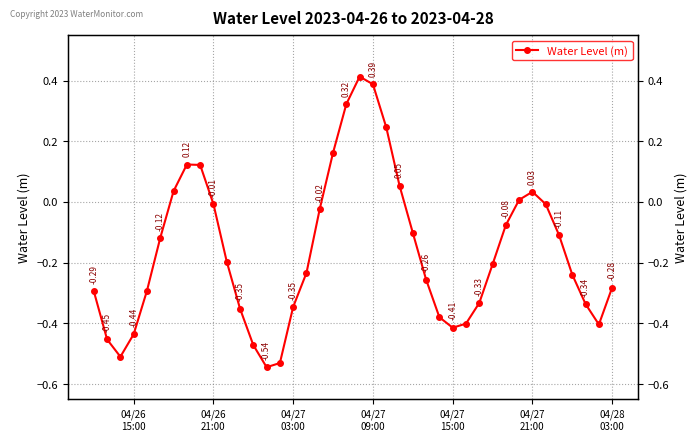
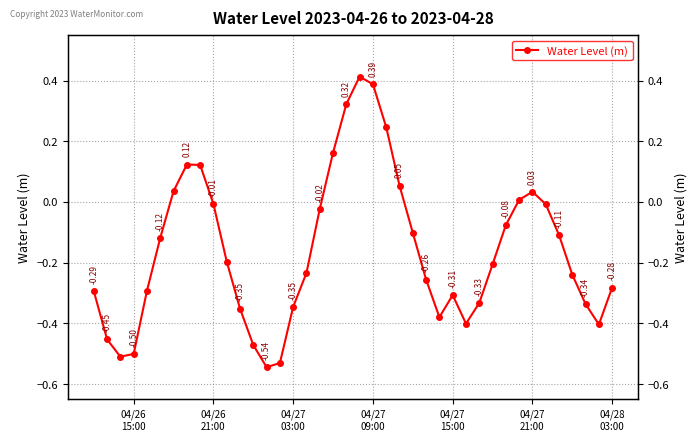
  {
-   "04/26 15:00": -0.44,
+   "04/26 15:00": -0.50,
    "04/26 21:00": -0.01,
    "04/27 03:00": -0.35,
    "04/27 09:00": 0.39,
-   "04/27 15:00": -0.41,
+   "04/27 15:00": -0.31,
    "04/27 21:00": 0.03,
    "04/28 03:00": -0.28
  }
